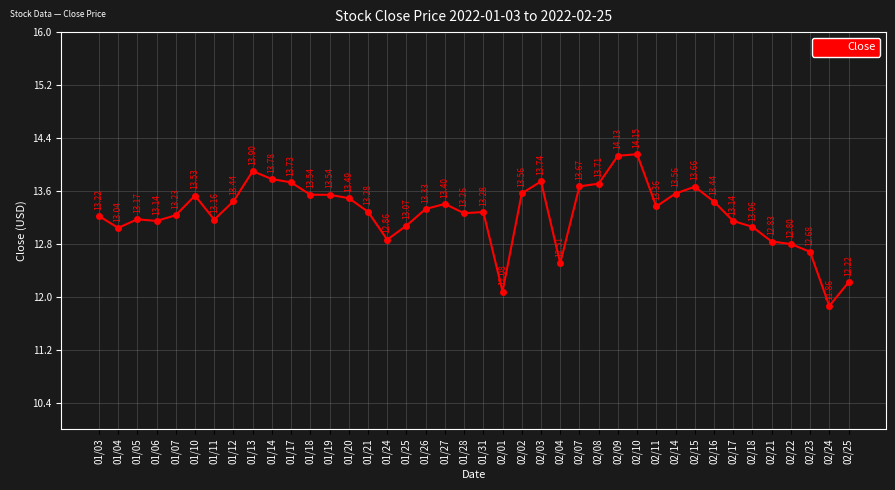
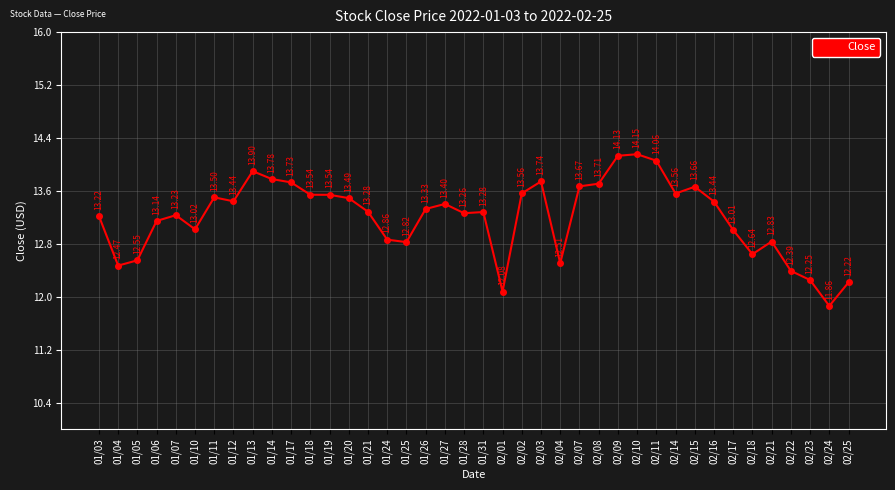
  {
    "01/03": 13.22,
-   "01/04": 13.04,
-   "01/05": 13.17,
+   "01/04": 12.47,
+   "01/05": 12.55,
    "01/06": 13.14,
    "01/07": 13.23,
-   "01/10": 13.53,
-   "01/11": 13.16,
+   "01/10": 13.02,
+   "01/11": 13.50,
    "01/12": 13.44,
    "01/13": 13.90,
    "01/14": 13.78,
    "01/17": 13.73,
    "01/18": 13.54,
    "01/19": 13.54,
    "01/20": 13.49,
    "01/21": 13.28,
    "01/24": 12.86,
-   "01/25": 13.07,
+   "01/25": 12.82,
    "01/26": 13.33,
    "01/27": 13.40,
    "01/28": 13.26,
    "01/31": 13.28,
    "02/01": 12.08,
    "02/02": 13.56,
    "02/03": 13.74,
    "02/04": 12.51,
    "02/07": 13.67,
    "02/08": 13.71,
    "02/09": 14.13,
    "02/10": 14.15,
-   "02/11": 13.36,
+   "02/11": 14.06,
    "02/14": 13.56,
    "02/15": 13.66,
    "02/16": 13.44,
-   "02/17": 13.14,
-   "02/18": 13.06,
+   "02/17": 13.01,
+   "02/18": 12.64,
    "02/21": 12.83,
-   "02/22": 12.80,
-   "02/23": 12.68,
+   "02/22": 12.39,
+   "02/23": 12.25,
    "02/24": 11.86,
    "02/25": 12.22
  }
